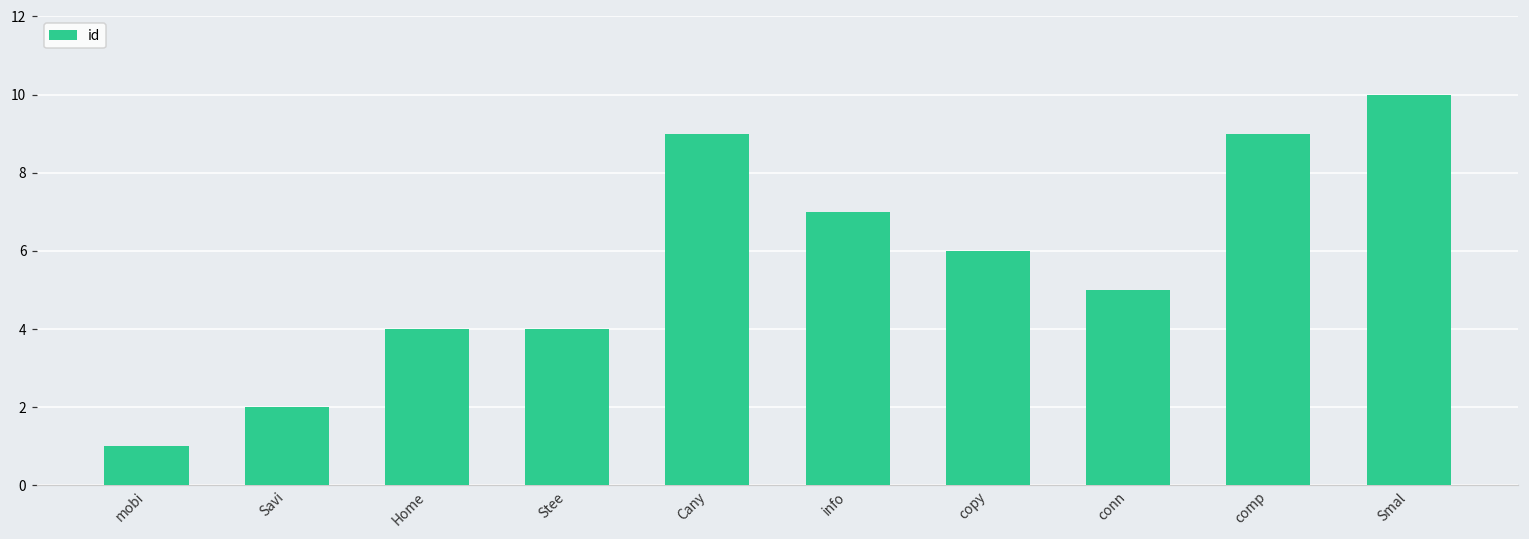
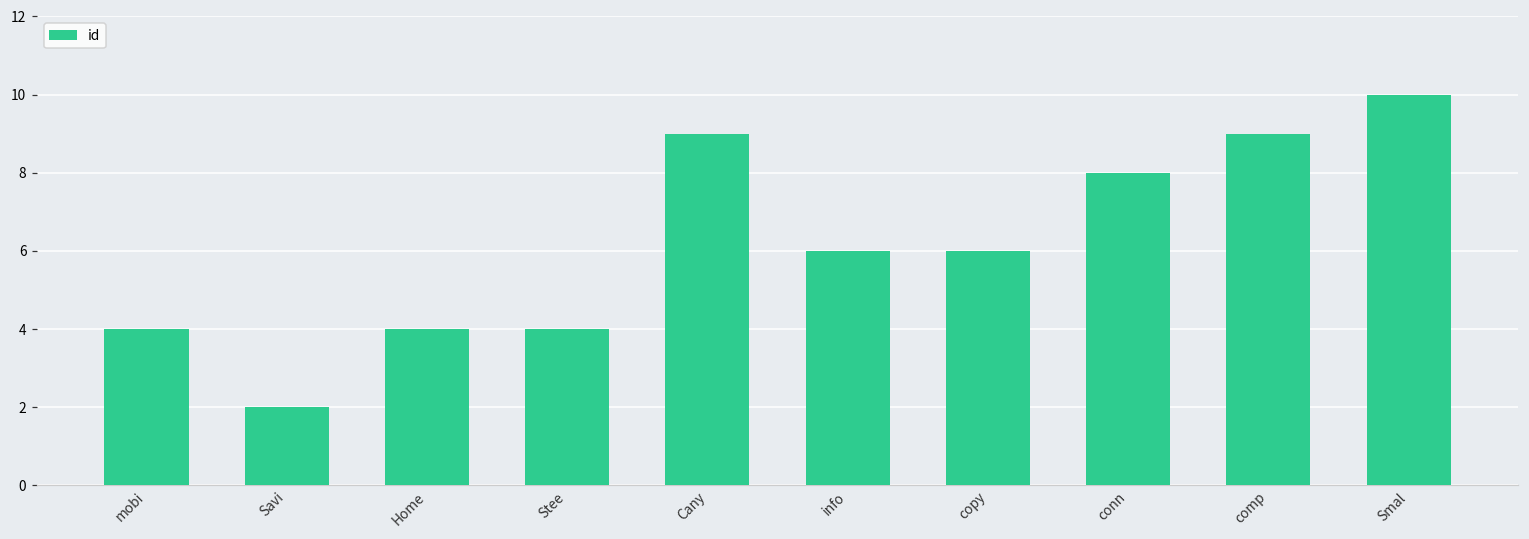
  {
-   "mobi": 1,
+   "mobi": 4,
    "Savi": 2,
    "Home": 4,
    "Stee": 4,
    "Cany": 9,
-   "info": 7,
+   "info": 6,
    "copy": 6,
-   "conn": 5,
+   "conn": 8,
    "comp": 9,
    "Smal": 10
  }
